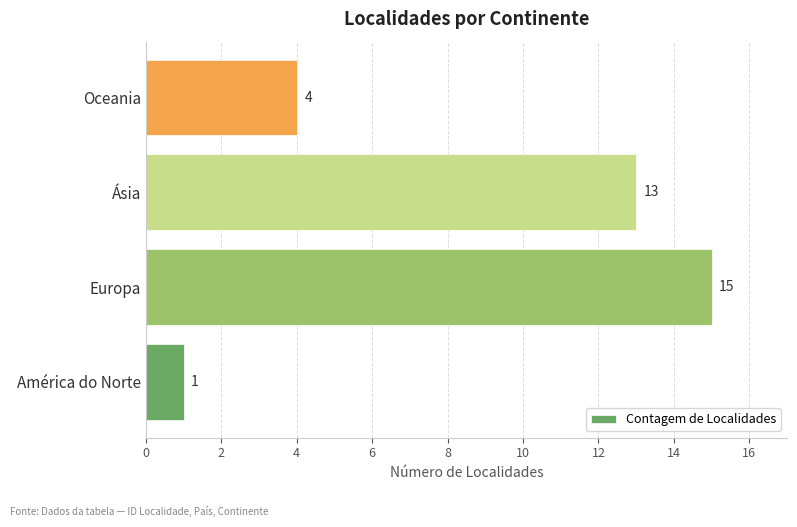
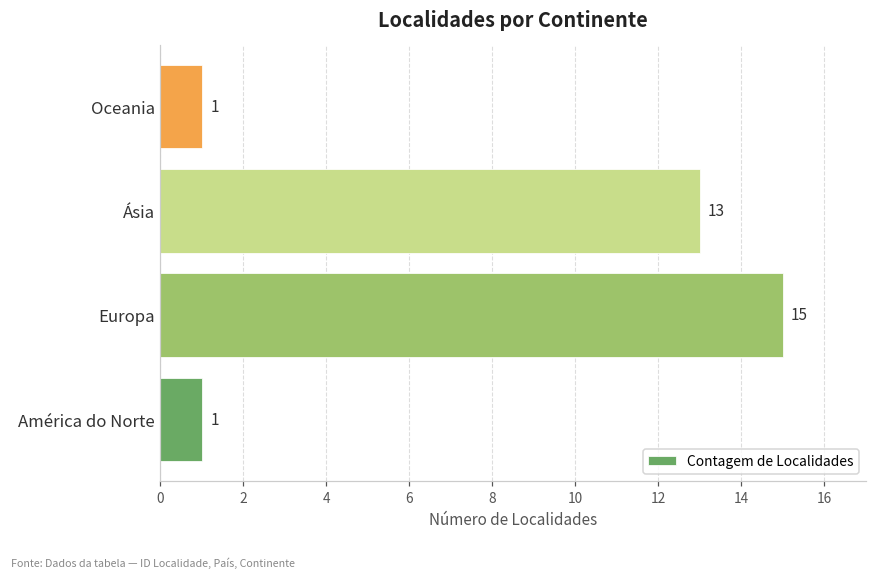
  {
-   "Oceania": 4,
+   "Oceania": 1,
    "Ásia": 13,
    "Europa": 15,
    "América do Norte": 1
  }
